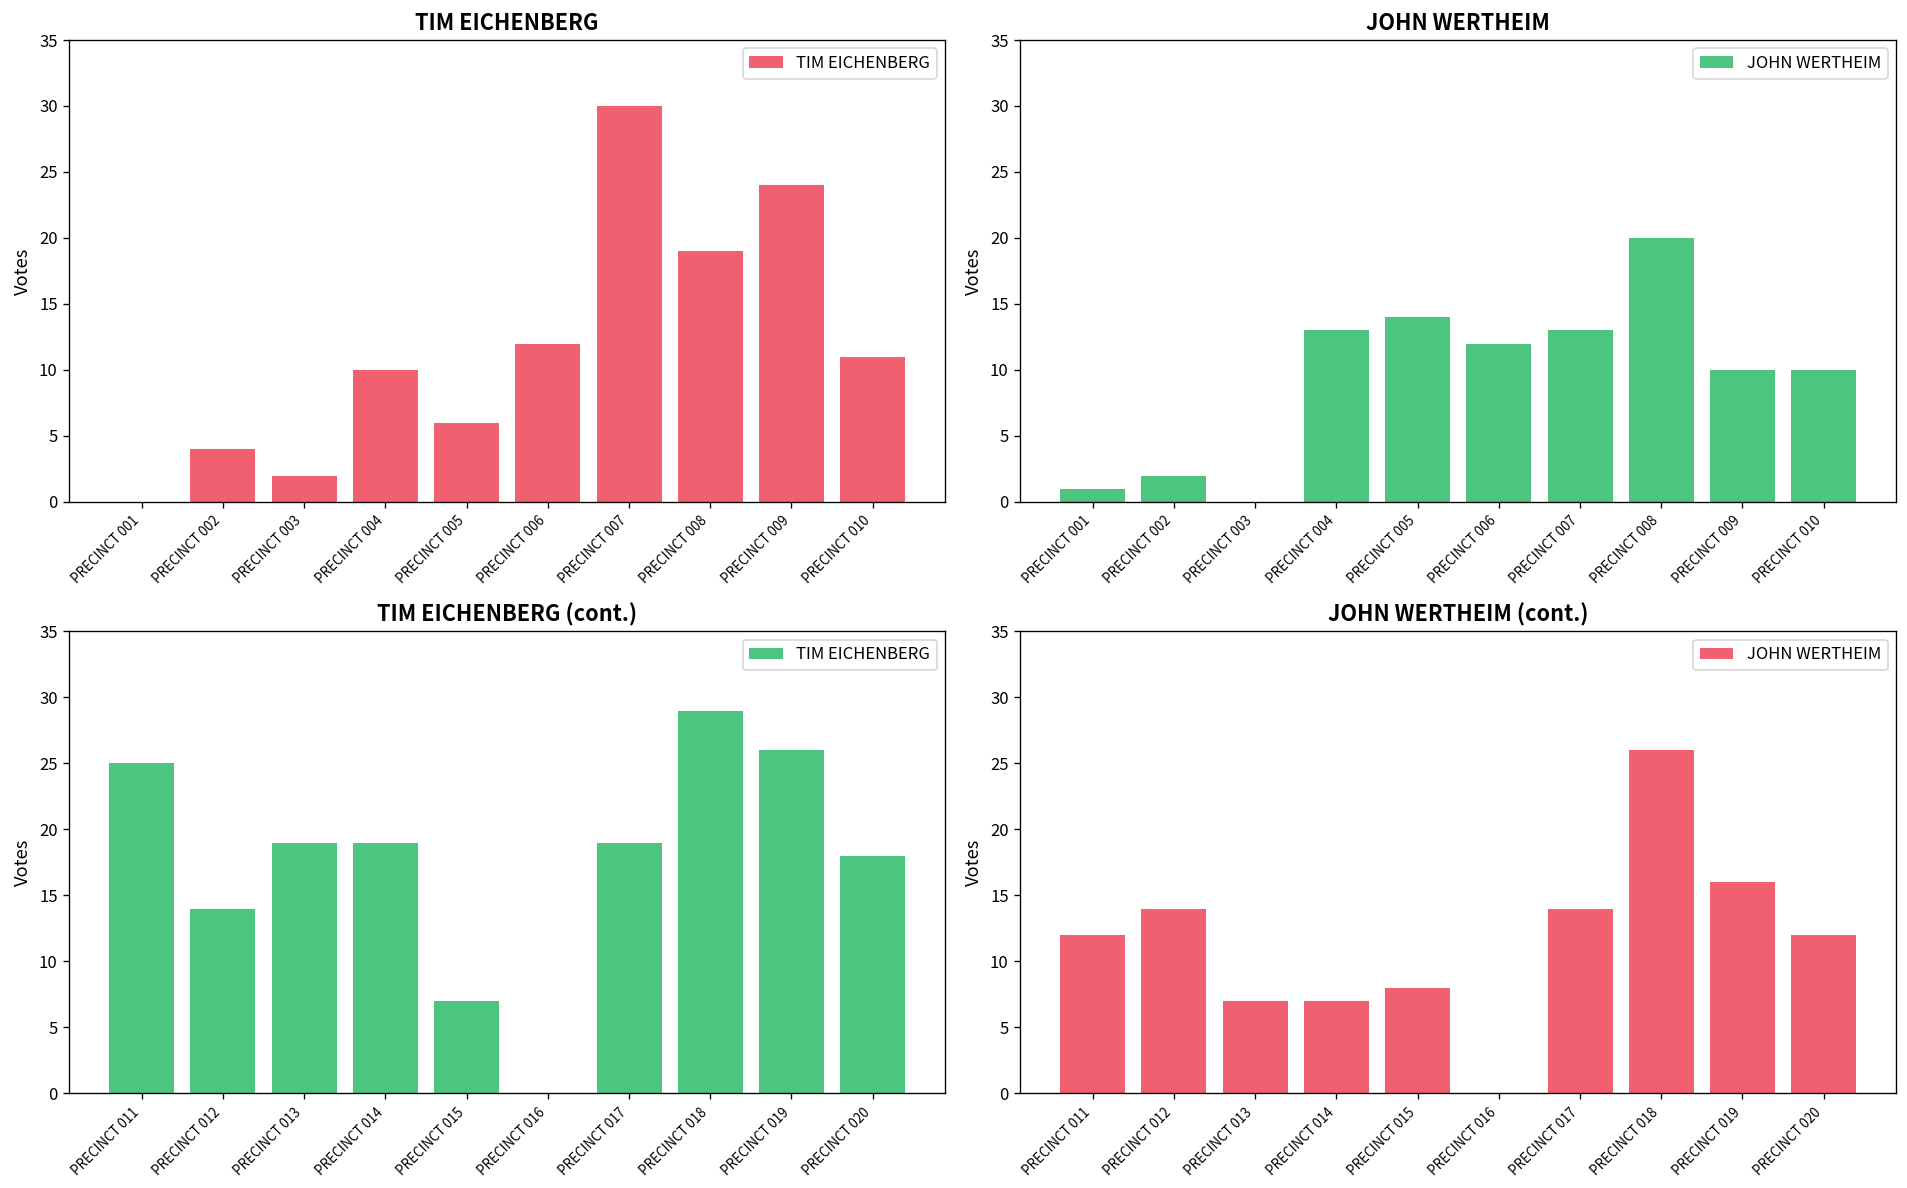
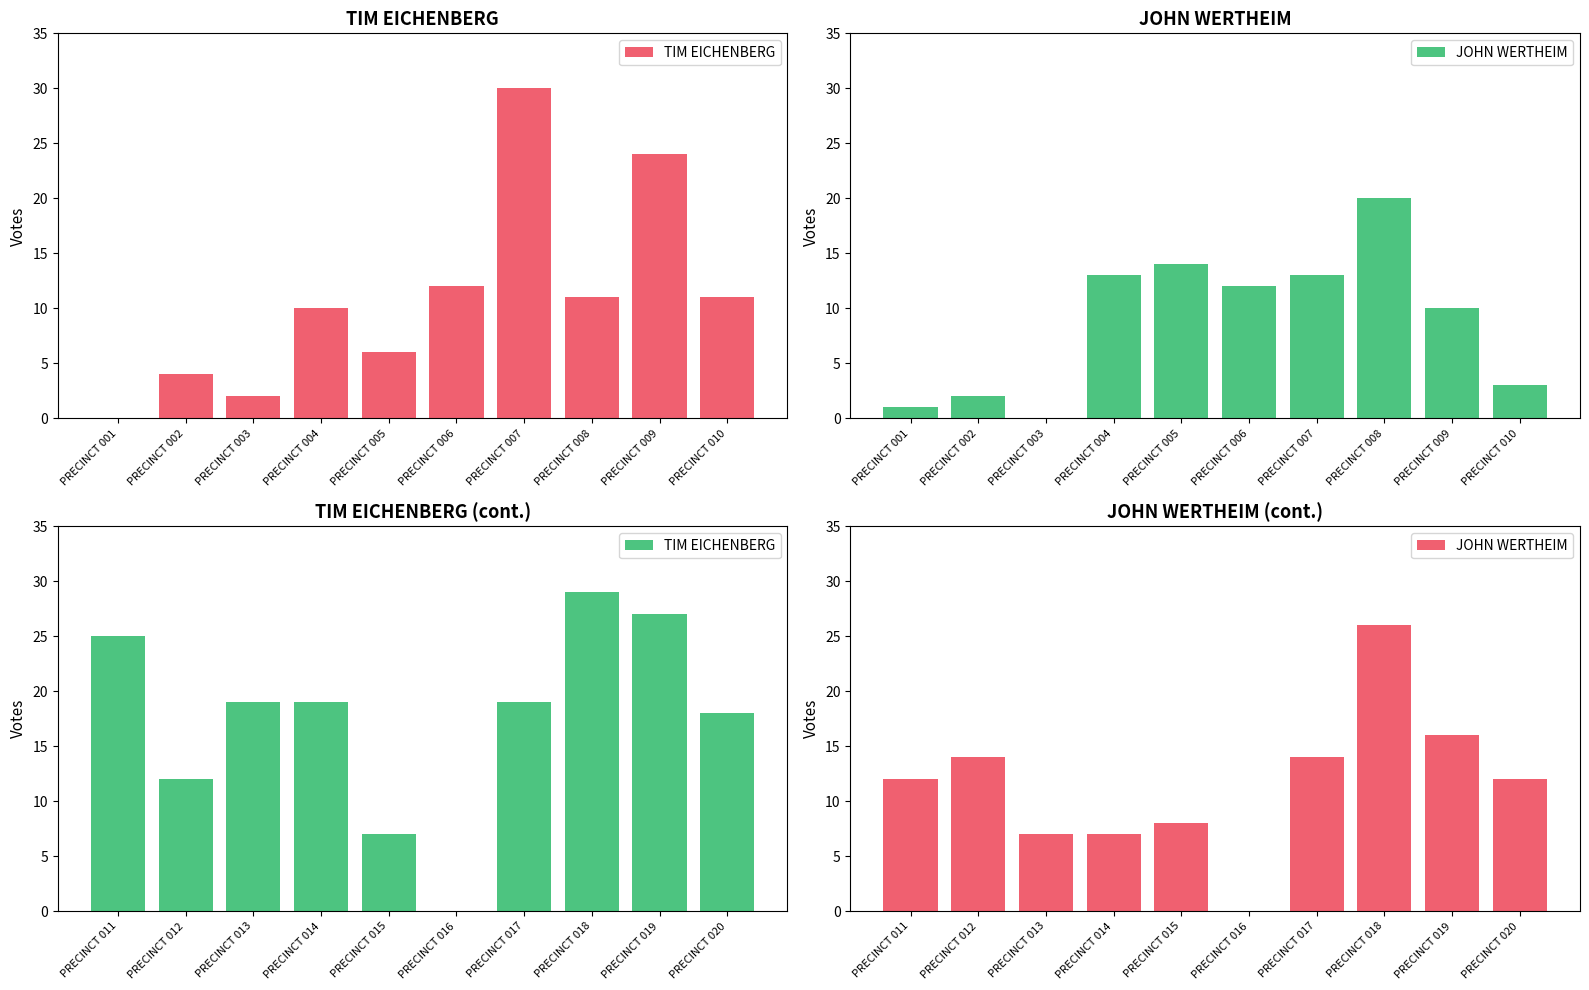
  {
    "TIM EICHENBERG": {
      "PRECINCT 001": 0,
      "PRECINCT 002": 4,
      "PRECINCT 003": 2,
      "PRECINCT 004": 10,
      "PRECINCT 005": 6,
      "PRECINCT 006": 12,
      "PRECINCT 007": 30,
-     "PRECINCT 008": 19,
+     "PRECINCT 008": 11,
      "PRECINCT 009": 24,
      "PRECINCT 010": 11
    },
    "JOHN WERTHEIM": {
      "PRECINCT 001": 1,
      "PRECINCT 002": 2,
      "PRECINCT 003": 0,
      "PRECINCT 004": 13,
      "PRECINCT 005": 14,
      "PRECINCT 006": 12,
      "PRECINCT 007": 13,
      "PRECINCT 008": 20,
      "PRECINCT 009": 10,
-     "PRECINCT 010": 10
+     "PRECINCT 010": 3
    },
    "TIM EICHENBERG (cont.)": {
      "PRECINCT 011": 25,
-     "PRECINCT 012": 14,
+     "PRECINCT 012": 12,
      "PRECINCT 013": 19,
      "PRECINCT 014": 19,
      "PRECINCT 015": 7,
      "PRECINCT 016": 0,
      "PRECINCT 017": 19,
      "PRECINCT 018": 29,
-     "PRECINCT 019": 26,
+     "PRECINCT 019": 27,
      "PRECINCT 020": 18
    },
    "JOHN WERTHEIM (cont.)": {
      "PRECINCT 011": 12.0,
      "PRECINCT 012": 14.0,
      "PRECINCT 013": 7.0,
      "PRECINCT 014": 7.0,
      "PRECINCT 015": 8.0,
      "PRECINCT 016": 0.0,
      "PRECINCT 017": 14.0,
      "PRECINCT 018": 26.0,
      "PRECINCT 019": 16.0,
      "PRECINCT 020": 12.0
    }
  }
